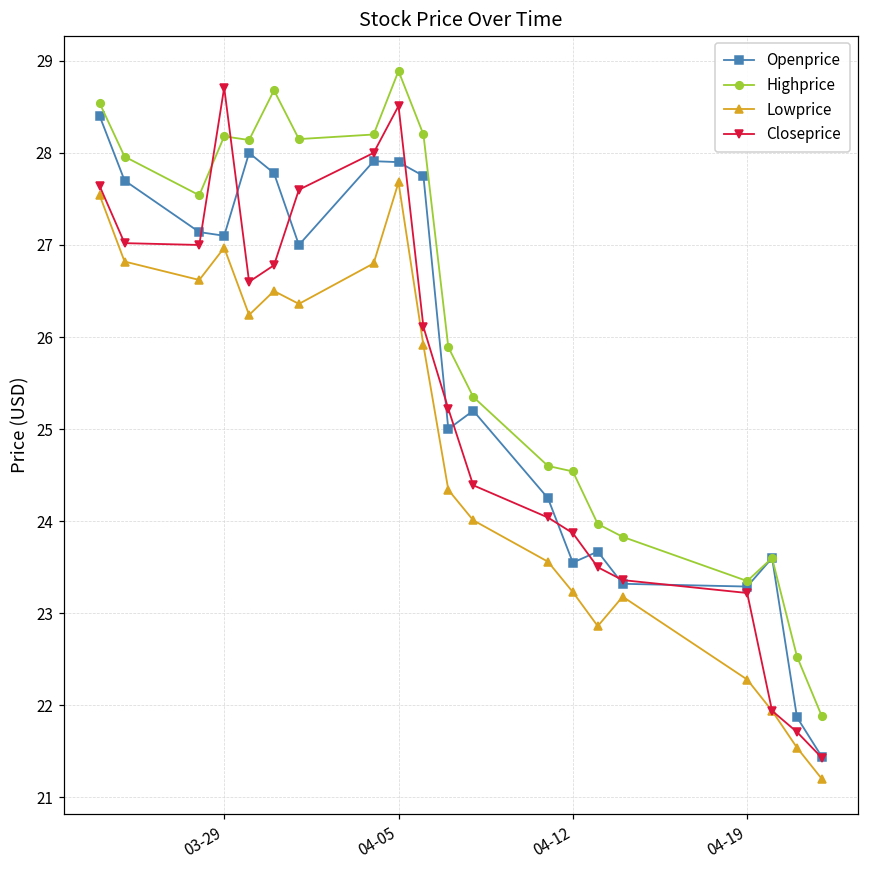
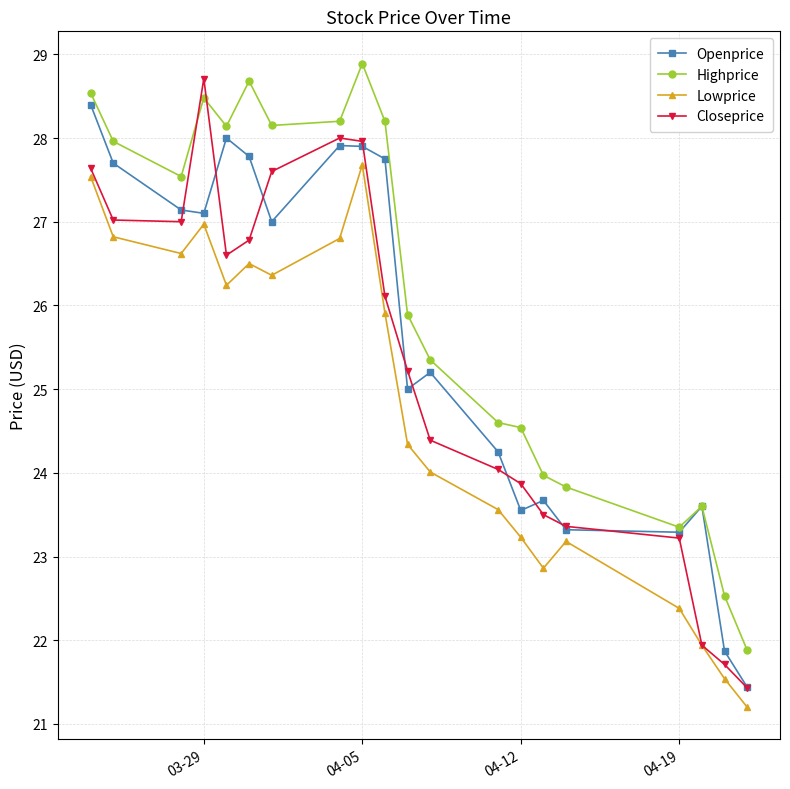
  {
    "Openprice": {
      "03-29": 27.1,
      "04-05": 27.9,
      "04-12": 23.6,
      "04-19": 23.3
    },
    "Highprice": {
-     "03-29": 28.2,
+     "03-29": 28.5,
      "04-05": 28.9,
      "04-12": 24.5,
      "04-19": 23.4
    },
    "Lowprice": {
      "03-29": 27.0,
      "04-05": 27.7,
      "04-12": 23.2,
-     "04-19": 22.3
+     "04-19": 22.4
    },
    "Closeprice": {
      "03-29": 28.7,
-     "04-05": 28.5,
+     "04-05": 28.0,
      "04-12": 23.9,
      "04-19": 23.2
    }
  }
